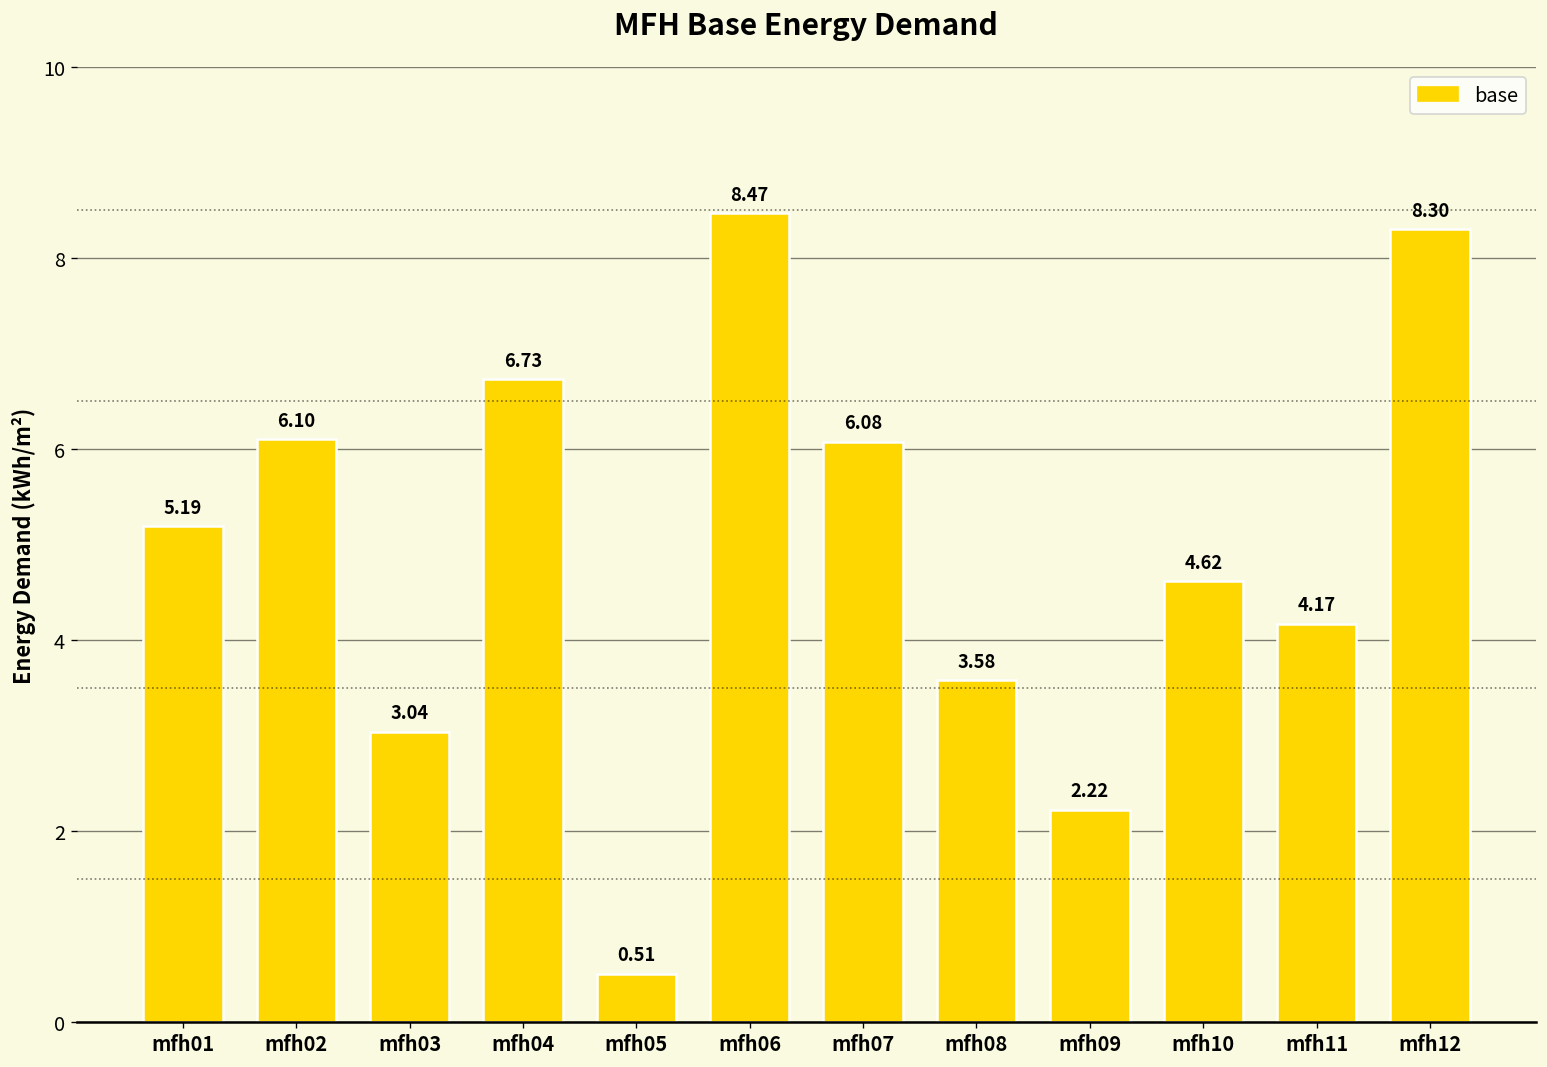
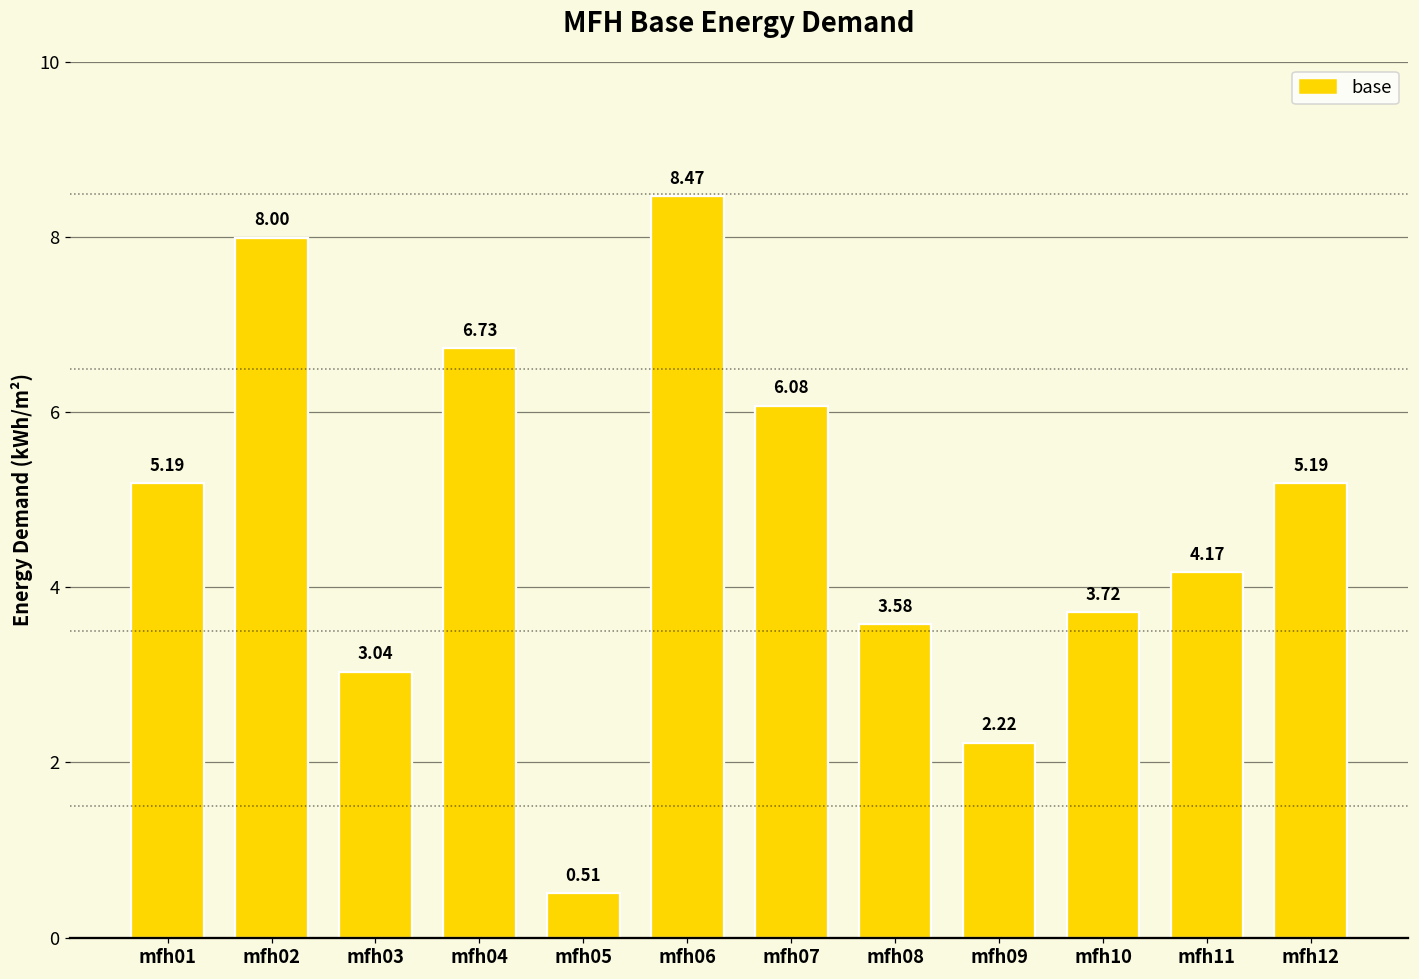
  {
    "mfh01": 5.19,
-   "mfh02": 6.10,
+   "mfh02": 8.00,
    "mfh03": 3.04,
    "mfh04": 6.73,
    "mfh05": 0.51,
    "mfh06": 8.47,
    "mfh07": 6.08,
    "mfh08": 3.58,
    "mfh09": 2.22,
-   "mfh10": 4.62,
+   "mfh10": 3.72,
    "mfh11": 4.17,
-   "mfh12": 8.30
+   "mfh12": 5.19
  }
